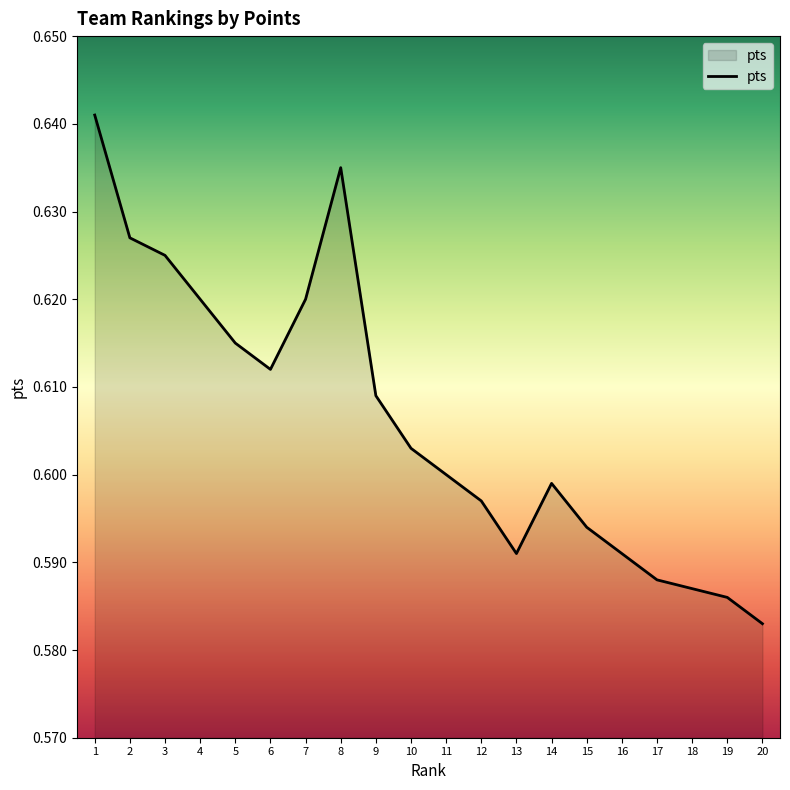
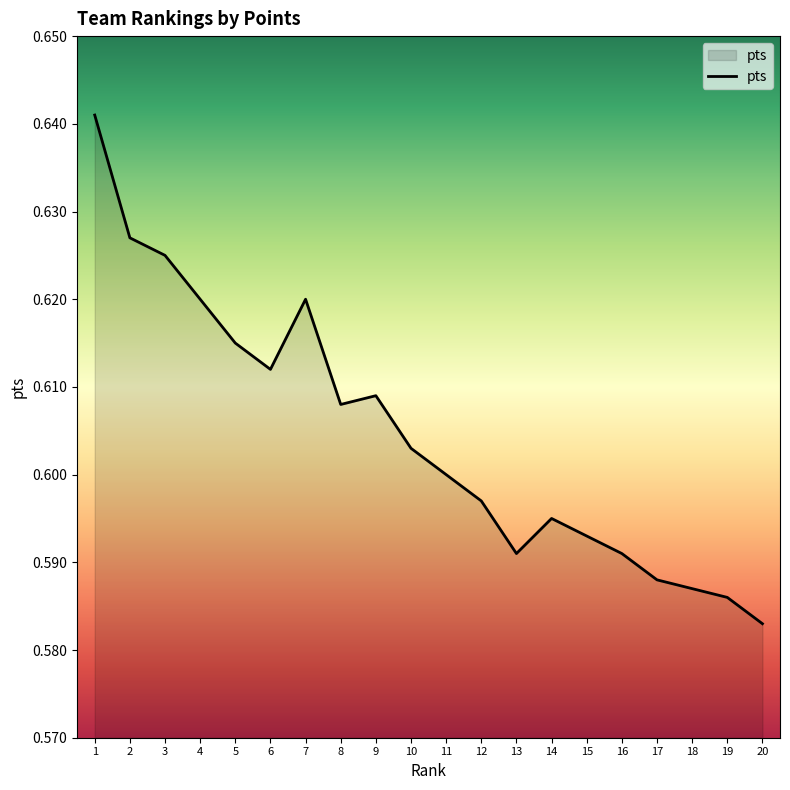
  {
    "1": 0.641,
    "2": 0.627,
    "3": 0.625,
    "4": 0.620,
    "5": 0.615,
    "6": 0.612,
    "7": 0.620,
-   "8": 0.635,
+   "8": 0.608,
    "9": 0.609,
    "10": 0.603,
    "11": 0.600,
    "12": 0.597,
    "13": 0.591,
-   "14": 0.599,
-   "15": 0.594,
+   "14": 0.595,
+   "15": 0.593,
    "16": 0.591,
    "17": 0.588,
    "18": 0.587,
    "19": 0.586,
    "20": 0.583
  }
